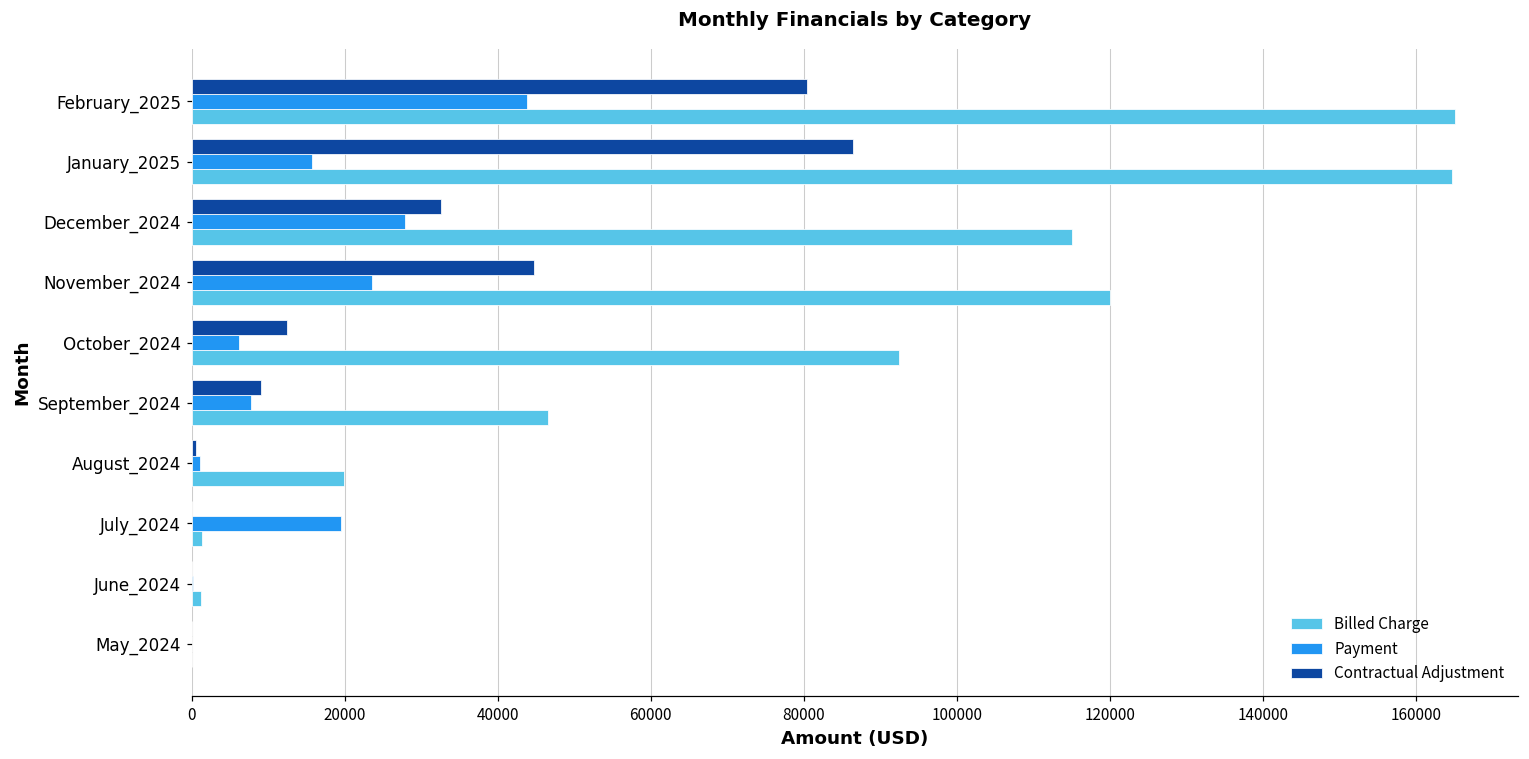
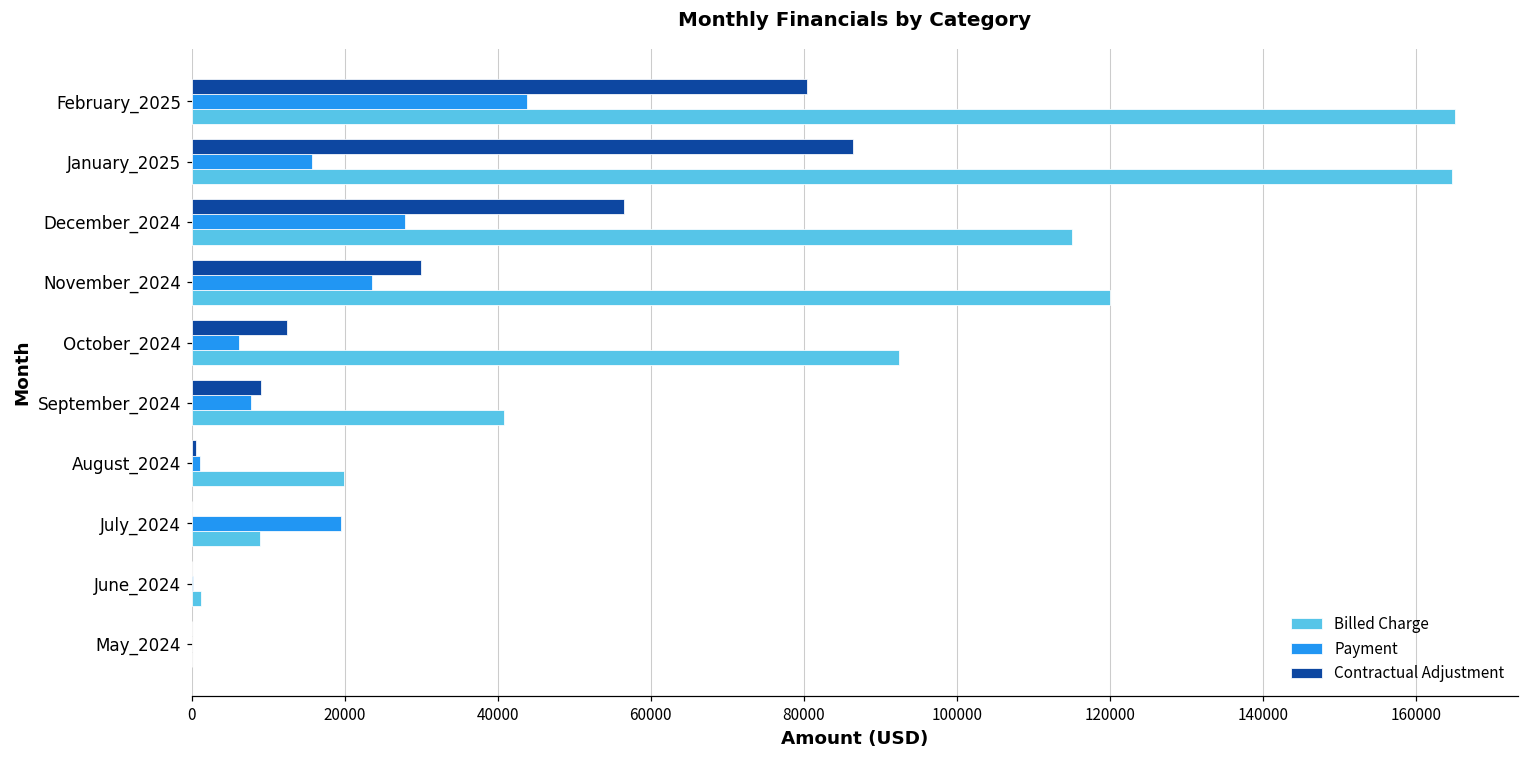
  {
    "Billed Charge": {
      "February_2025": 165000,
      "January_2025": 165000,
      "December_2024": 115000,
      "November_2024": 120000,
      "October_2024": 92000,
-     "September_2024": 47000,
+     "September_2024": 41000,
      "August_2024": 20000,
-     "July_2024": 1000,
+     "July_2024": 9000,
      "June_2024": 1000,
      "May_2024": 0
    },
    "Payment": {
      "February_2025": 44000,
      "January_2025": 16000,
      "December_2024": 28000,
      "November_2024": 23000,
      "October_2024": 6000,
      "September_2024": 8000,
      "August_2024": 1000,
      "July_2024": 20000,
      "May_2024": 0
    },
    "Contractual Adjustment": {
      "February_2025": 80000,
      "January_2025": 86000,
-     "December_2024": 33000,
-     "November_2024": 45000,
+     "December_2024": 57000,
+     "November_2024": 30000,
      "October_2024": 12000,
      "September_2024": 9000,
      "August_2024": 1000,
      "July_2024": 0,
      "June_2024": 0,
      "May_2024": 0
    }
  }
